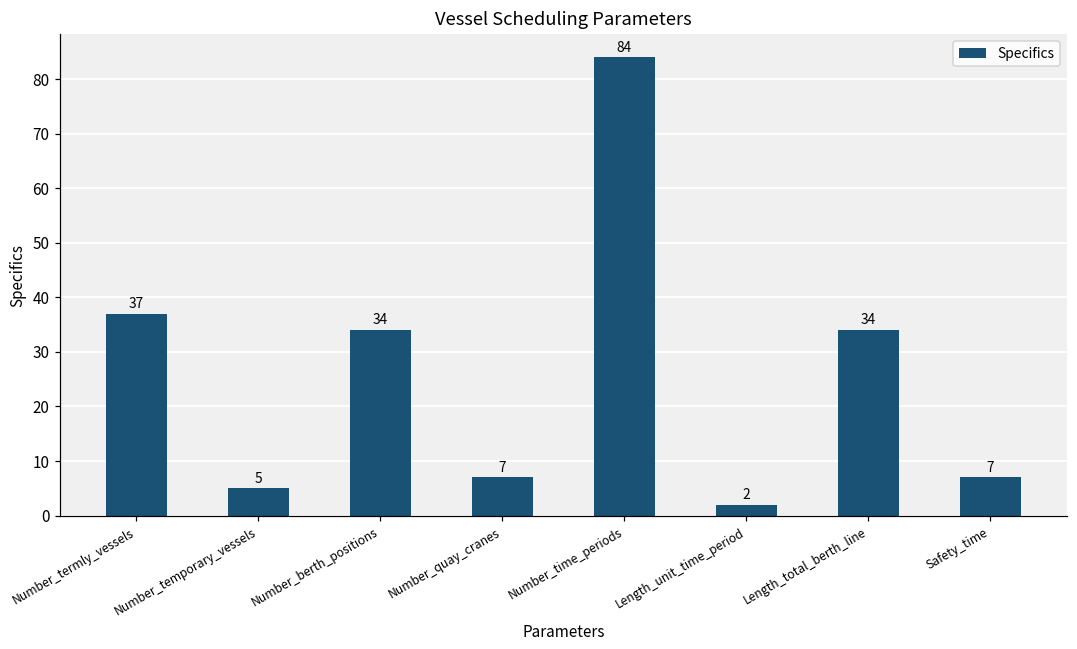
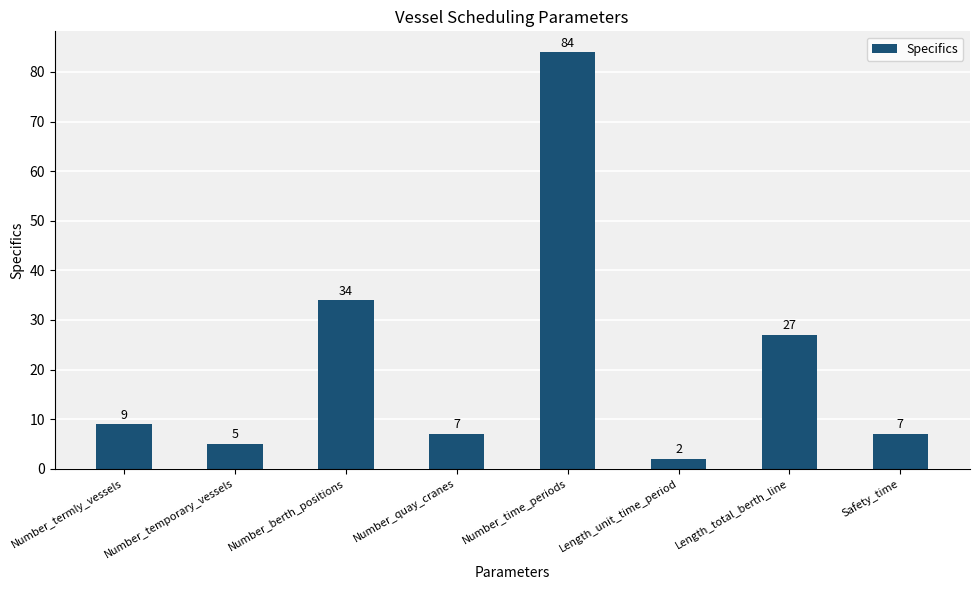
  {
-   "Number_termly_vessels": 37,
+   "Number_termly_vessels": 9,
    "Number_temporary_vessels": 5,
    "Number_berth_positions": 34,
    "Number_quay_cranes": 7,
    "Number_time_periods": 84,
    "Length_unit_time_period": 2,
-   "Length_total_berth_line": 34,
+   "Length_total_berth_line": 27,
    "Safety_time": 7
  }
